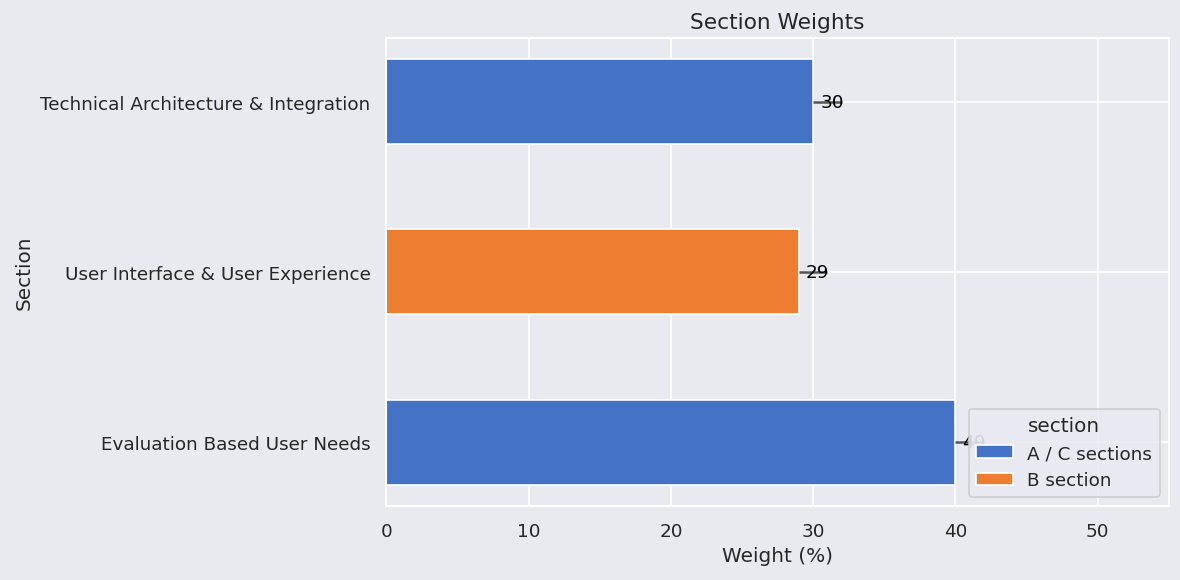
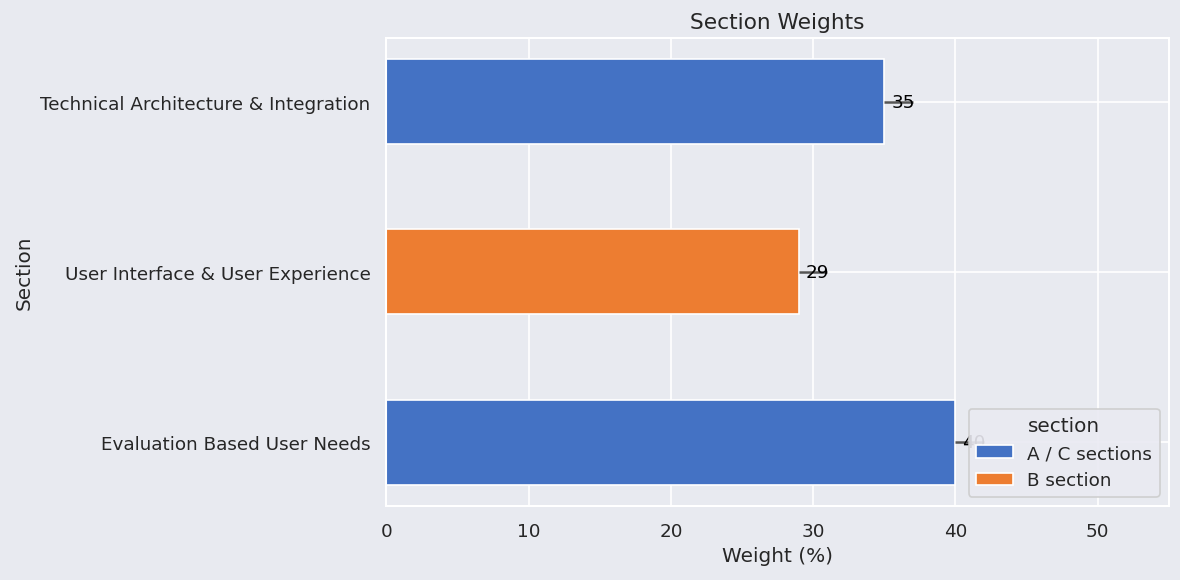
  {
-   "Technical Architecture & Integration": 30,
+   "Technical Architecture & Integration": 35,
    "User Interface & User Experience": 29
  }
